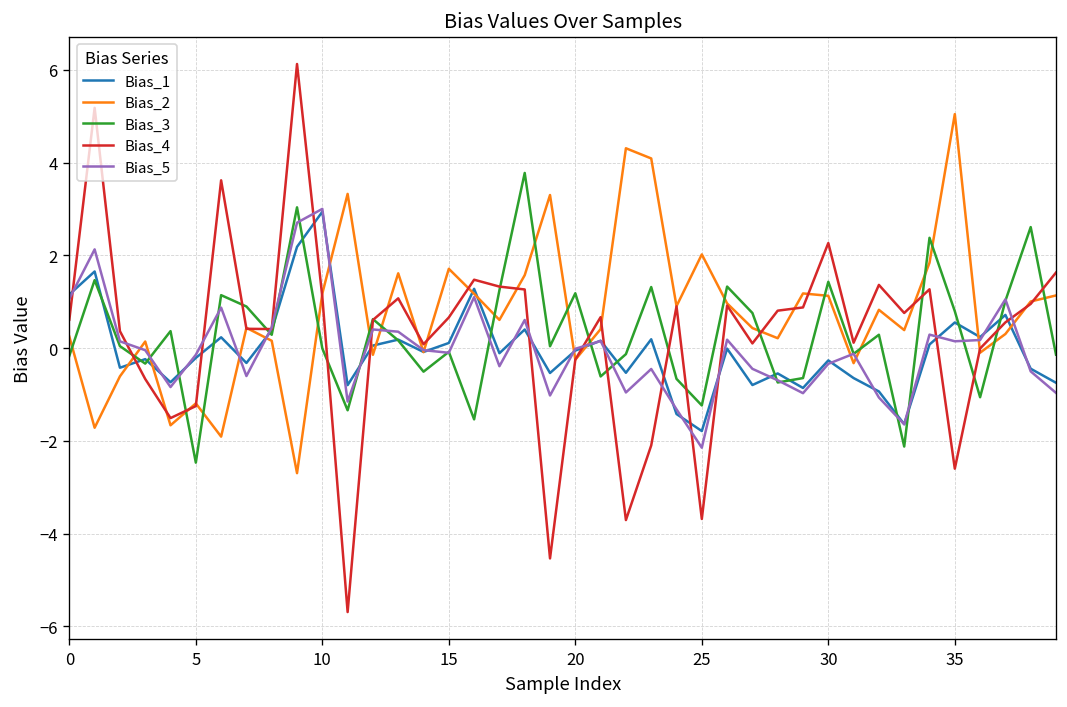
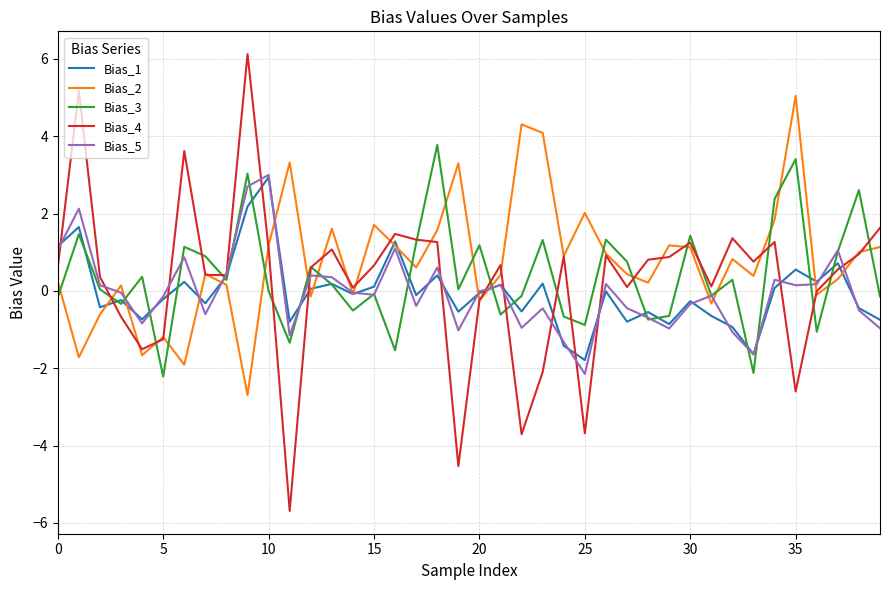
  {
    "Bias_1": {
      "0": 1.2,
      "5": -0.2,
      "15": 0.1,
      "25": -1.8,
      "30": -0.3,
      "35": 0.6
    },
    "Bias_2": {
      "0": 0.2,
      "10": 1.2,
      "15": 1.7,
      "25": 2.0,
      "30": 1.1,
      "35": 5.0
    },
    "Bias_3": {
      "0": -0.2,
-     "5": -2.5,
+     "5": -2.2,
      "10": 0.0,
      "20": 1.2,
-     "25": -1.2,
+     "25": -0.9,
      "30": 1.4,
-     "35": 0.8
+     "35": 3.4
    },
    "Bias_4": {
      "0": 0.6,
      "10": 1.1,
      "15": 0.7,
      "25": -3.7,
-     "30": 2.3,
+     "30": 1.2,
      "35": -2.6
    },
    "Bias_5": {
      "0": 1.1,
      "5": -0.1,
      "25": -2.1,
      "30": -0.3,
      "35": 0.1
    }
  }
